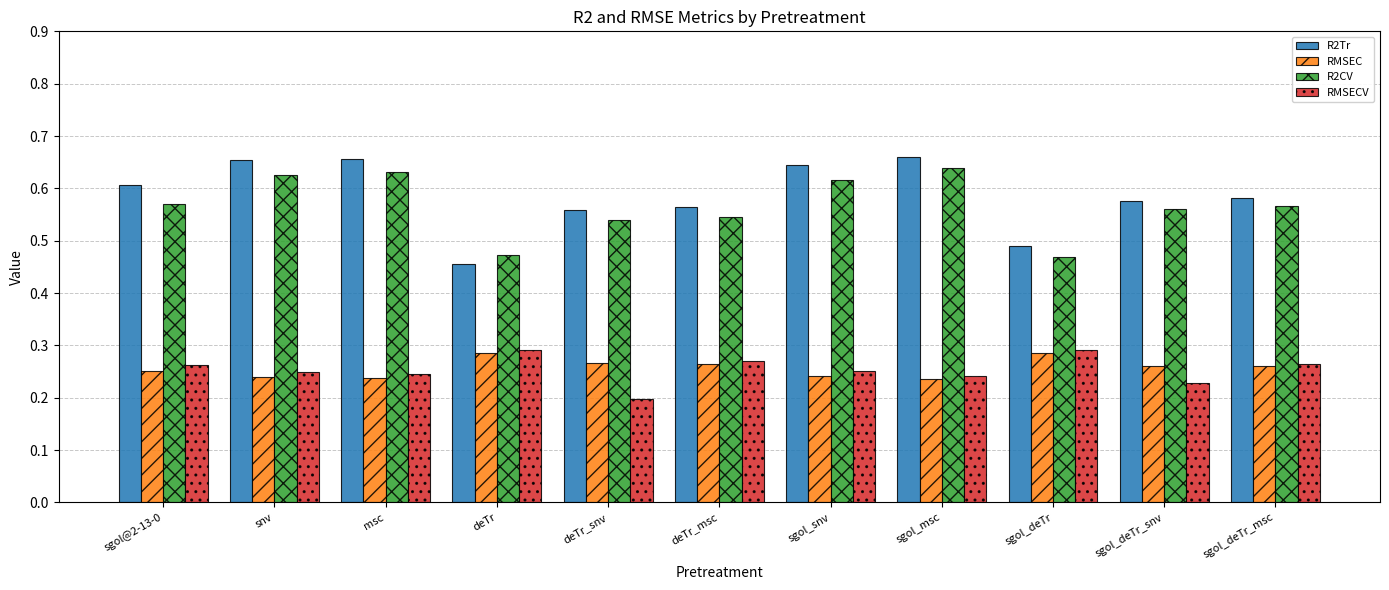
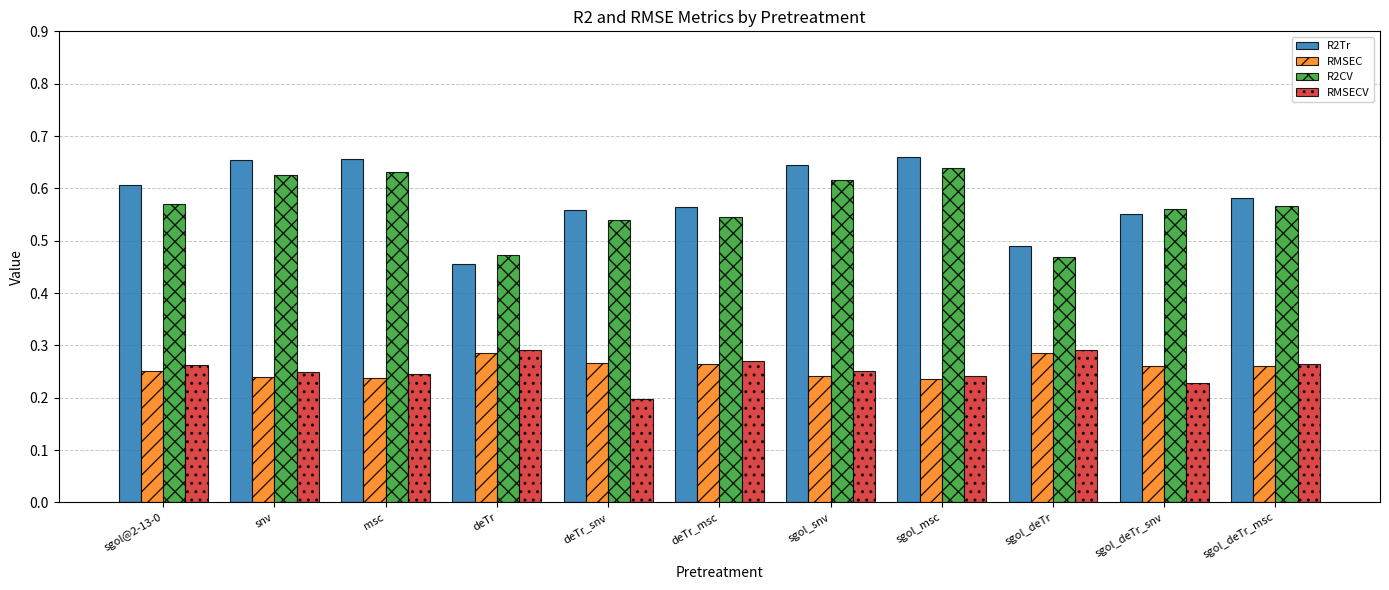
  {
    "R2Tr": {
      "sgol@2-13-0": 0.61,
      "snv": 0.65,
      "msc": 0.66,
      "deTr": 0.46,
      "deTr_snv": 0.56,
      "deTr_msc": 0.56,
      "sgol_snv": 0.64,
      "sgol_msc": 0.66,
      "sgol_deTr": 0.49,
-     "sgol_deTr_snv": 0.58,
+     "sgol_deTr_snv": 0.55,
      "sgol_deTr_msc": 0.58
    },
    "RMSEC": {
      "sgol@2-13-0": 0.25,
      "snv": 0.24,
      "msc": 0.24,
      "deTr": 0.29,
      "deTr_snv": 0.27,
      "deTr_msc": 0.26,
      "sgol_snv": 0.24,
      "sgol_msc": 0.24,
      "sgol_deTr": 0.29,
      "sgol_deTr_snv": 0.26,
      "sgol_deTr_msc": 0.26
    },
    "R2CV": {
      "sgol@2-13-0": 0.57,
      "snv": 0.63,
      "msc": 0.63,
      "deTr": 0.47,
      "deTr_snv": 0.54,
      "deTr_msc": 0.55,
      "sgol_snv": 0.62,
      "sgol_msc": 0.64,
      "sgol_deTr": 0.47,
      "sgol_deTr_snv": 0.56,
      "sgol_deTr_msc": 0.57
    },
    "RMSECV": {
      "sgol@2-13-0": 0.26,
      "snv": 0.25,
      "msc": 0.25,
      "deTr": 0.29,
      "deTr_snv": 0.20,
      "deTr_msc": 0.27,
      "sgol_snv": 0.25,
      "sgol_msc": 0.24,
      "sgol_deTr": 0.29,
      "sgol_deTr_snv": 0.23,
      "sgol_deTr_msc": 0.26
    }
  }
